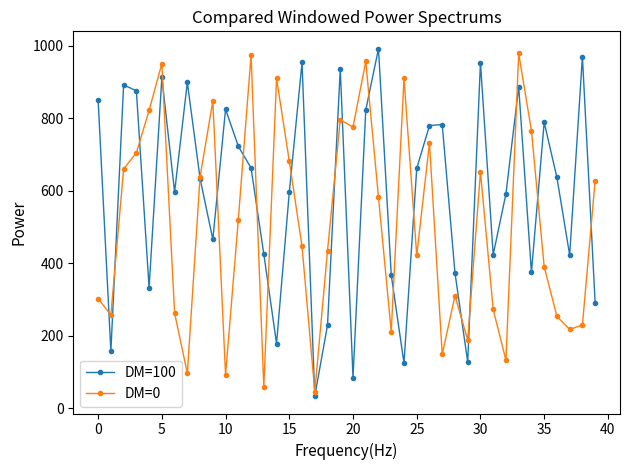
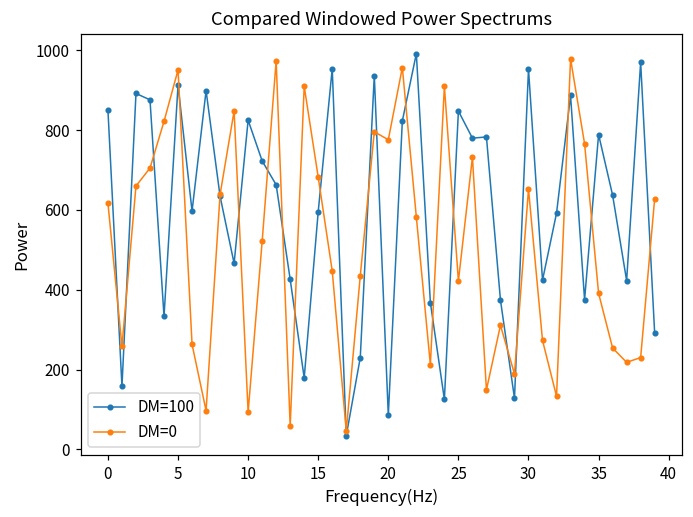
  {
    "DM=100": {
      "0": 850,
      "5": 910,
      "10": 830,
      "15": 600,
      "20": 90,
-     "25": 660,
+     "25": 850,
      "30": 950,
      "35": 790
    },
    "DM=0": {
-     "0": 300,
+     "0": 620,
      "5": 950,
      "10": 90,
      "15": 680,
      "20": 780,
      "25": 420,
      "30": 650,
      "35": 390
    }
  }
